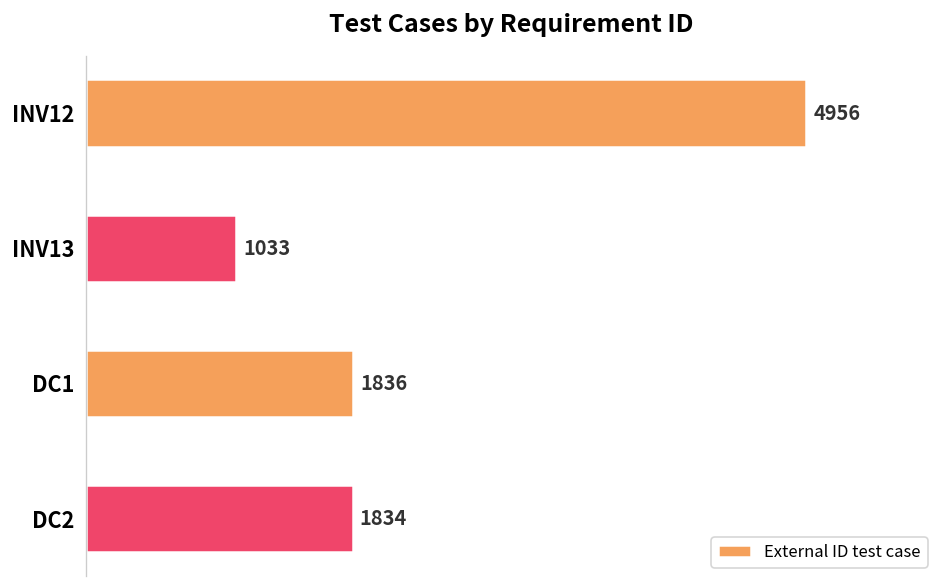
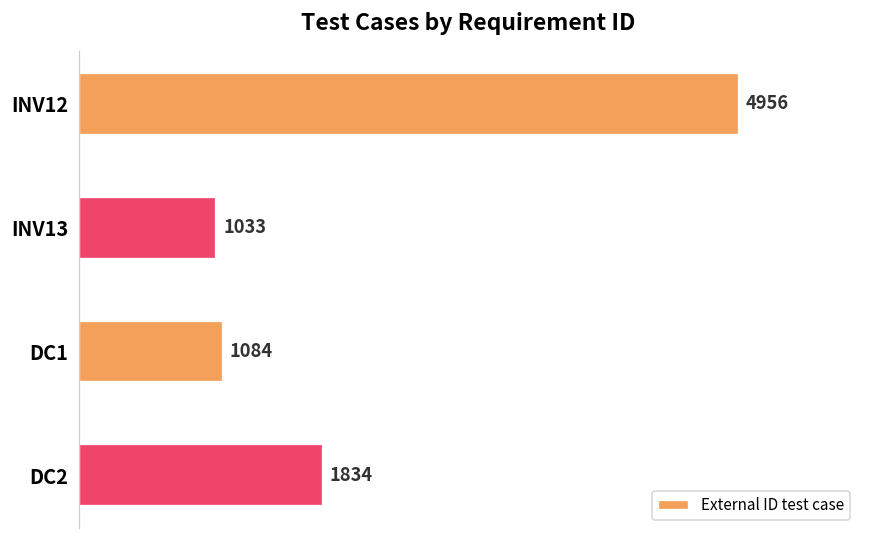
  {
    "INV12": 4956,
    "INV13": 1033,
-   "DC1": 1836,
+   "DC1": 1084,
    "DC2": 1834
  }
